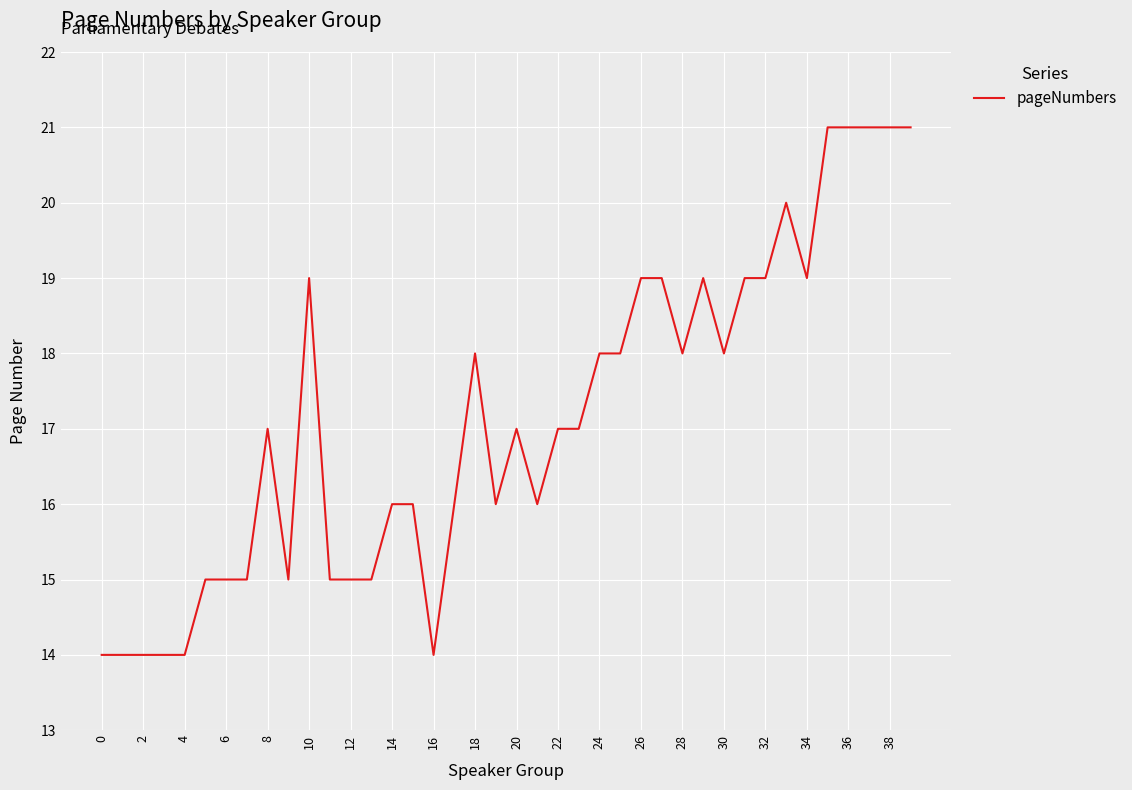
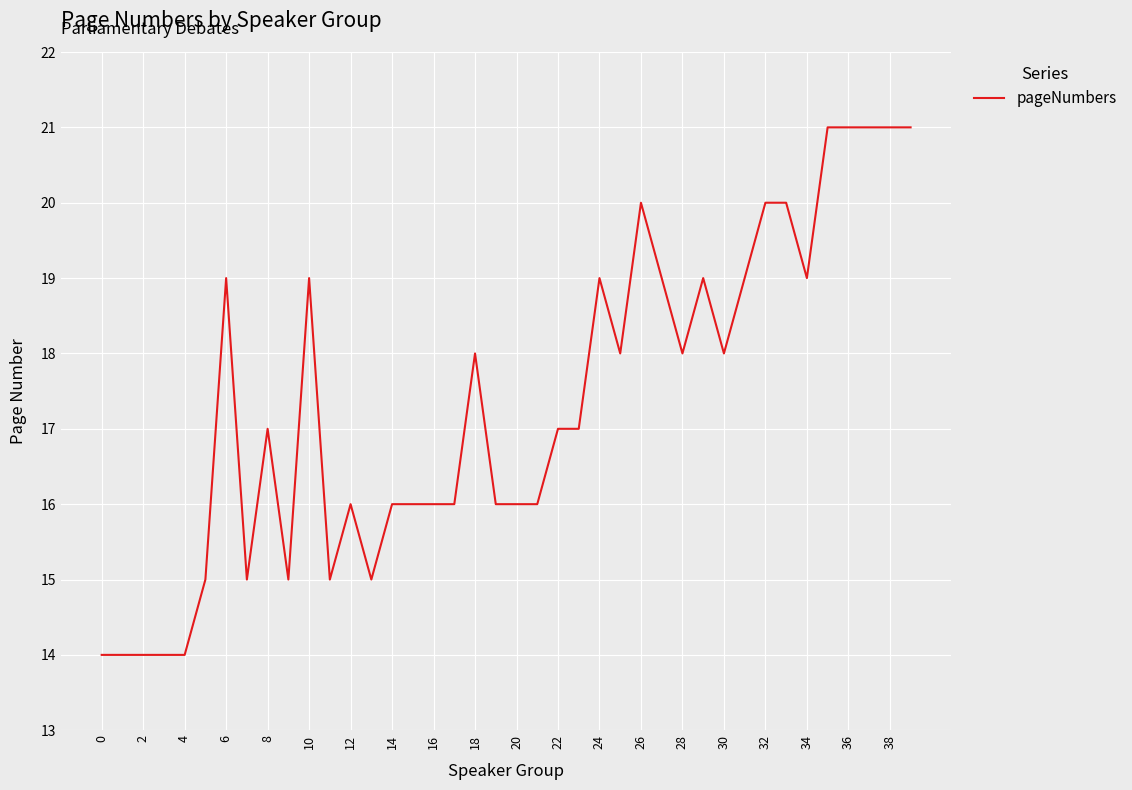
  {
    "0": 14,
    "2": 14,
    "4": 14,
-   "6": 15,
+   "6": 19,
    "8": 17,
    "10": 19,
-   "12": 15,
+   "12": 16,
    "14": 16,
-   "16": 14,
+   "16": 16,
    "18": 18,
-   "20": 17,
+   "20": 16,
    "22": 17,
-   "24": 18,
-   "26": 19,
+   "24": 19,
+   "26": 20,
    "28": 18,
    "30": 18,
-   "32": 19,
+   "32": 20,
    "34": 19,
    "36": 21,
    "38": 21
  }
